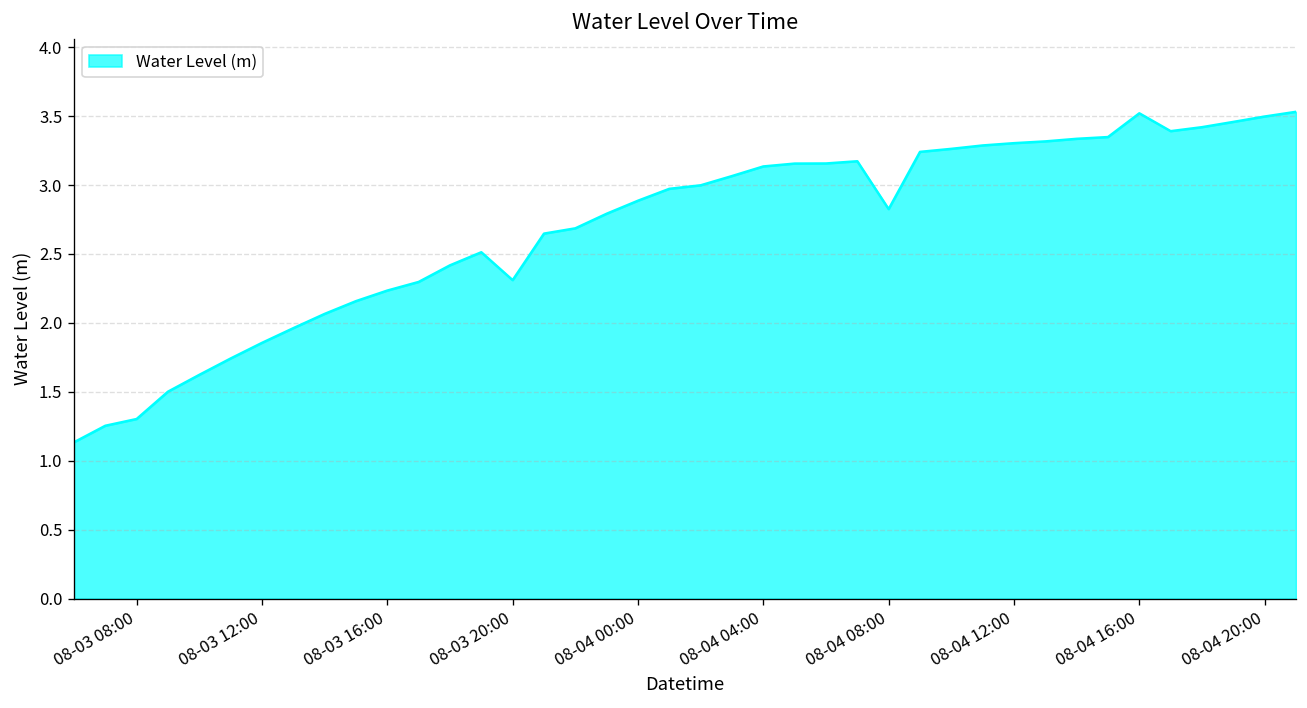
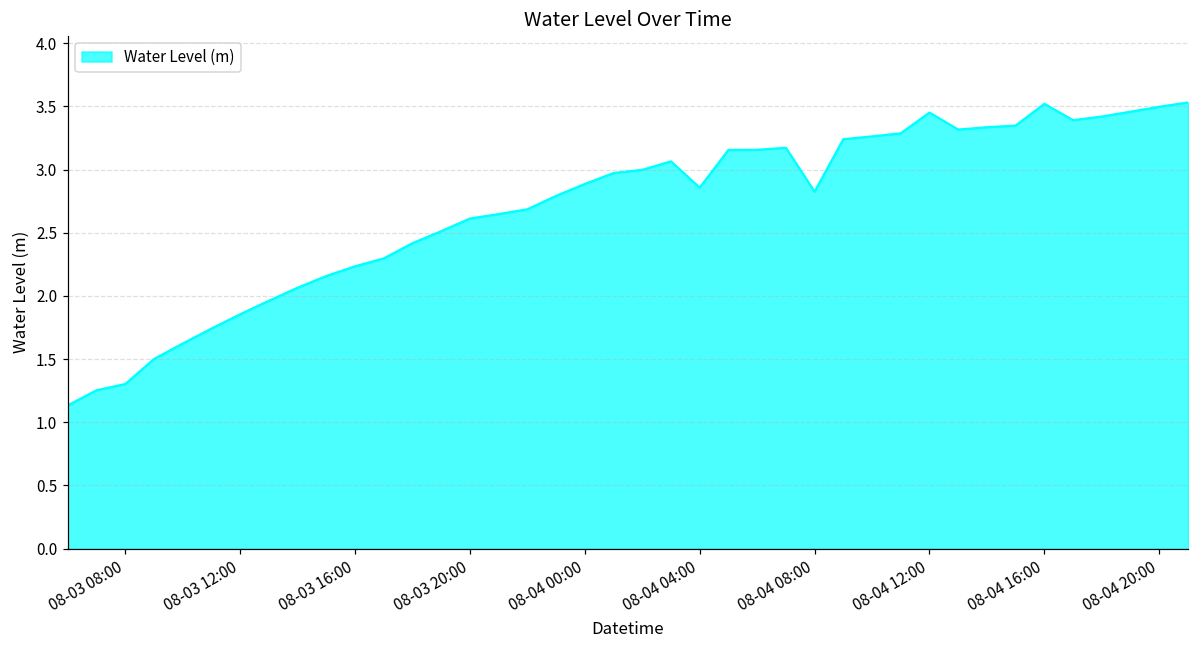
  {
    "08-03 08:00": 1.30,
    "08-03 12:00": 1.86,
    "08-03 16:00": 2.23,
-   "08-03 20:00": 2.31,
+   "08-03 20:00": 2.61,
    "08-04 00:00": 2.89,
-   "08-04 04:00": 3.14,
+   "08-04 04:00": 2.86,
    "08-04 08:00": 2.83,
-   "08-04 12:00": 3.30,
+   "08-04 12:00": 3.45,
    "08-04 16:00": 3.52,
    "08-04 20:00": 3.50
  }
